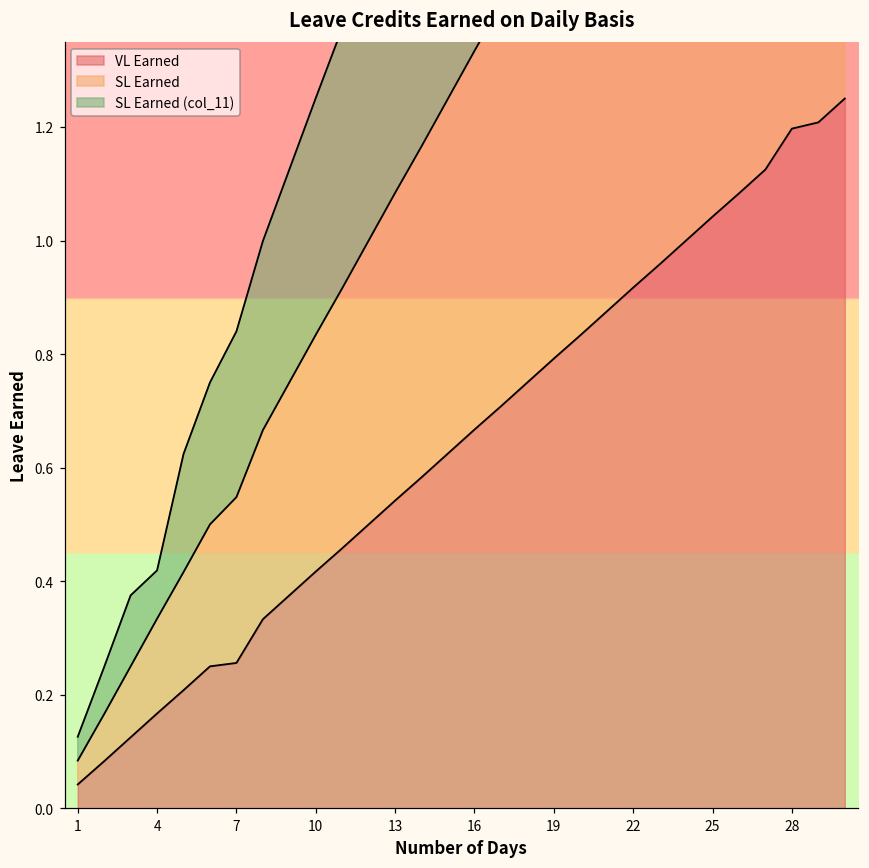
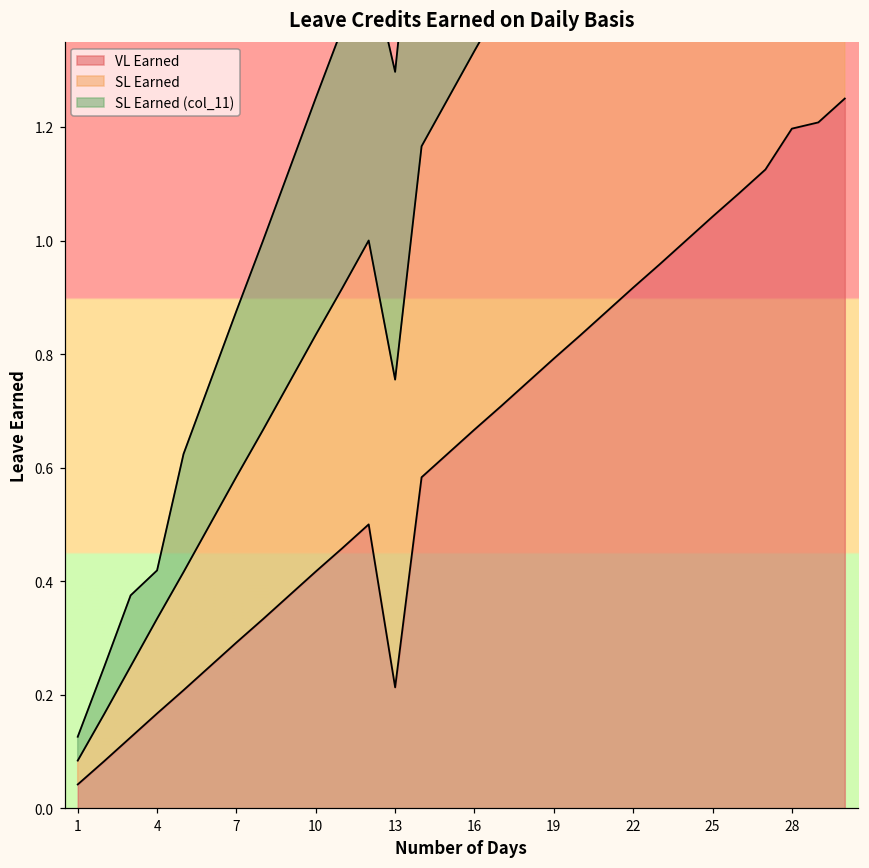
  {
    "VL Earned": {
      "1": 0.04,
      "4": 0.17,
-     "7": 0.26,
+     "7": 0.29,
      "10": 0.42,
-     "13": 0.54,
+     "13": 0.21,
      "16": 0.67,
      "19": 0.79,
      "22": 0.92,
      "25": 1.04,
      "28": 1.20
    },
    "SL Earned": {
      "1": 0.04,
      "4": 0.17,
      "7": 0.29,
      "10": 0.42,
      "13": 0.54,
      "16": 0.67
    },
    "SL Earned (col_11)": {
      "1": 0.04,
      "4": 0.09,
      "7": 0.29,
      "10": 0.42
    }
  }
